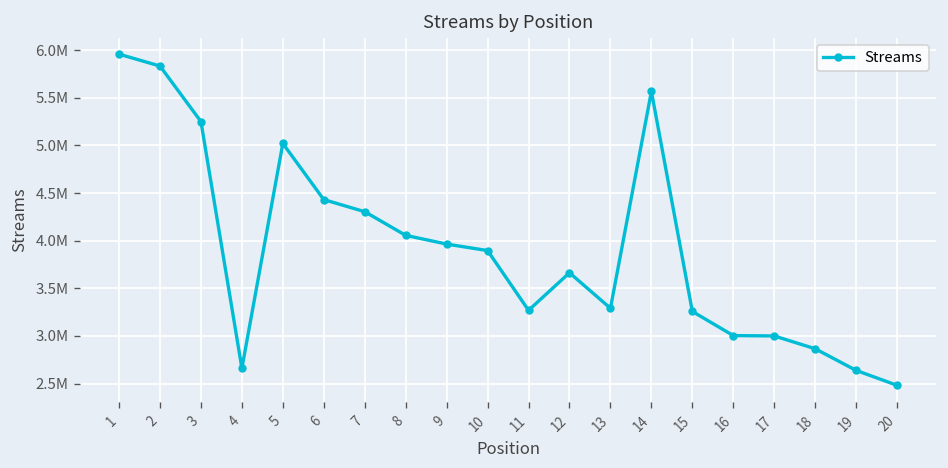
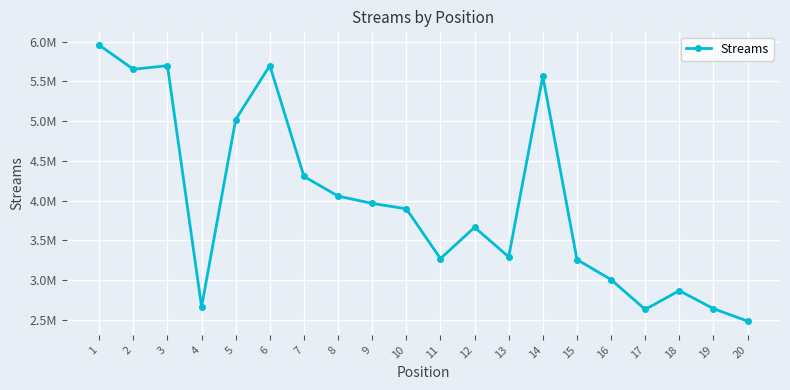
  {
    "1": 6000000,
-   "2": 5800000,
-   "3": 5300000,
+   "2": 5700000,
+   "3": 5700000,
    "4": 2700000,
    "5": 5000000,
-   "6": 4400000,
+   "6": 5700000,
    "7": 4300000,
    "8": 4100000,
    "9": 4000000,
    "10": 3900000,
    "11": 3300000,
    "12": 3700000,
    "13": 3300000,
    "14": 5600000,
    "15": 3300000,
    "16": 3000000,
-   "17": 3000000,
+   "17": 2600000,
    "18": 2900000,
    "19": 2600000,
    "20": 2500000
  }
